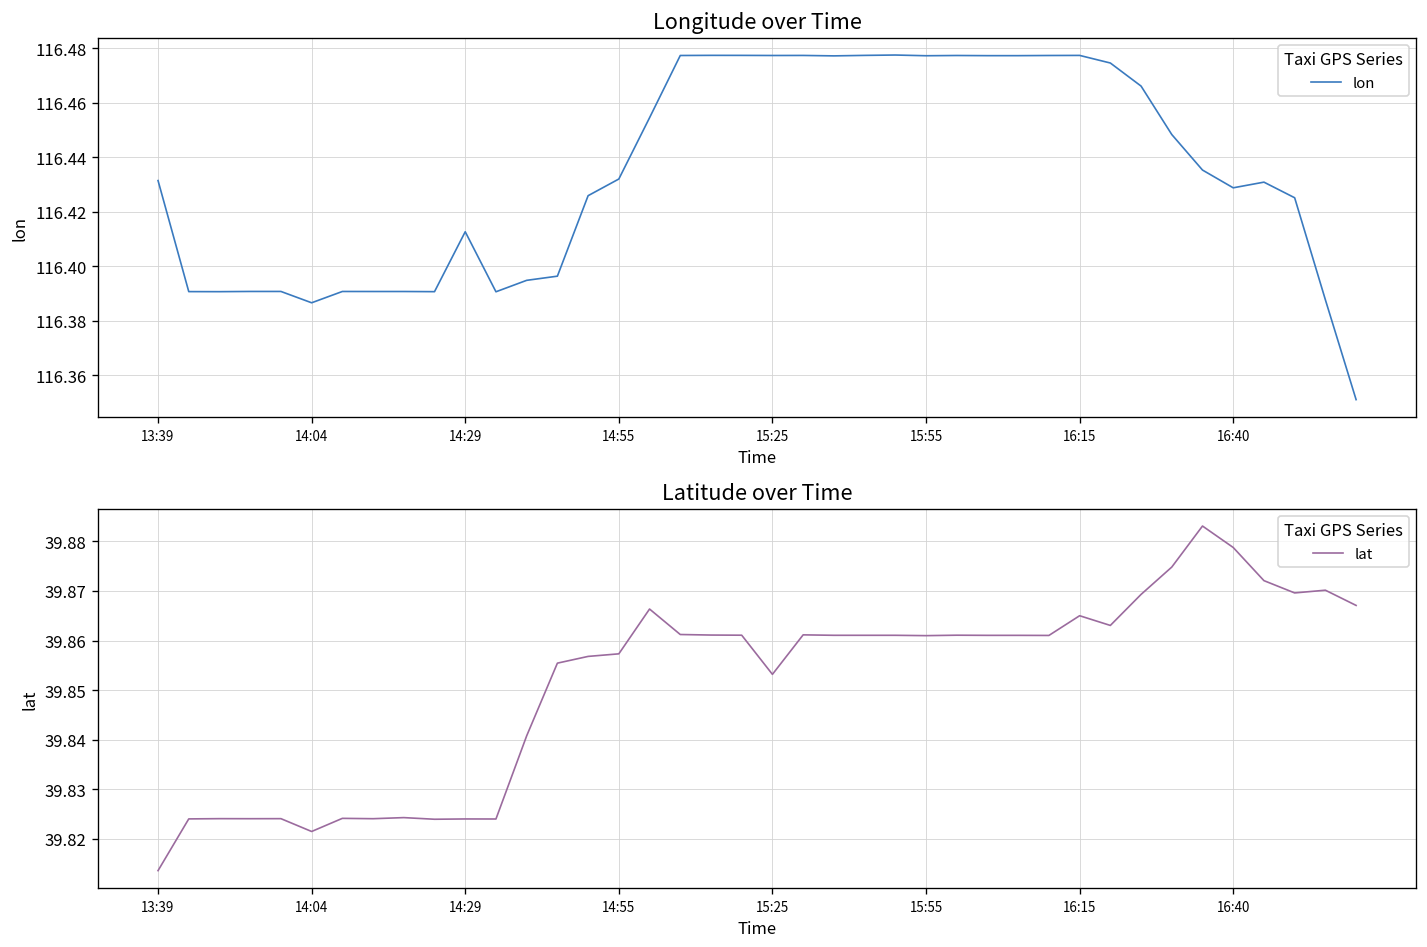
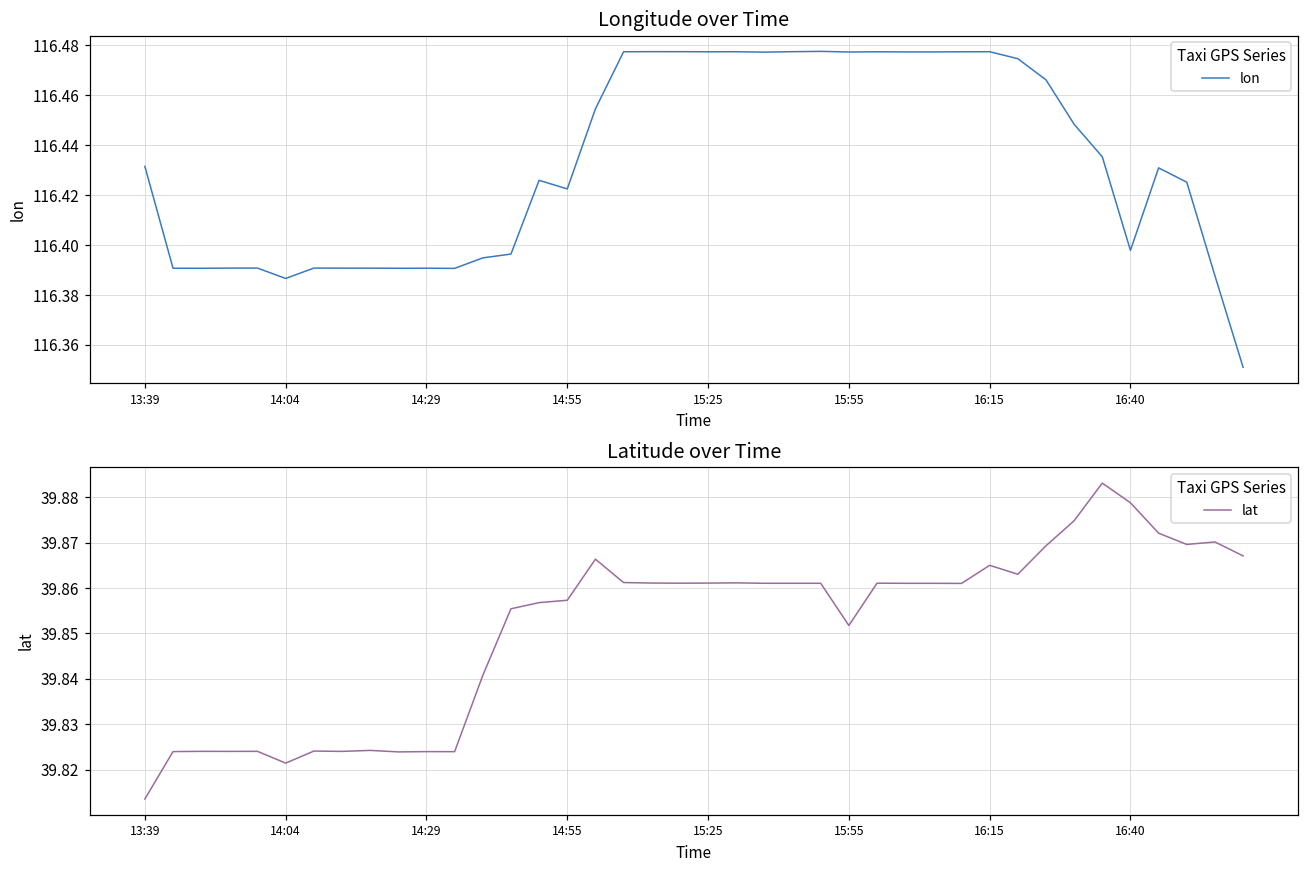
  {
    "Longitude over Time": {
      "13:39": 116.432,
      "14:04": 116.387,
-     "14:29": 116.413,
-     "14:55": 116.432,
+     "14:29": 116.391,
+     "14:55": 116.423,
      "15:25": 116.477,
      "15:55": 116.477,
      "16:15": 116.477,
-     "16:40": 116.429
+     "16:40": 116.398
    },
    "Latitude over Time": {
      "13:39": 39.814,
      "14:04": 39.821,
      "14:29": 39.824,
      "14:55": 39.857,
-     "15:25": 39.853,
-     "15:55": 39.861,
+     "15:25": 39.861,
+     "15:55": 39.852,
      "16:15": 39.865,
      "16:40": 39.879
    }
  }
